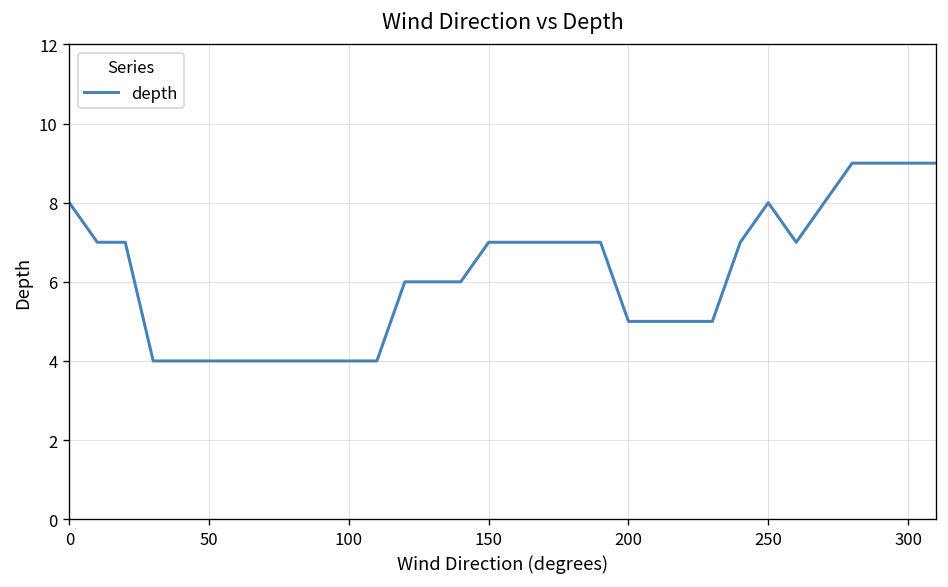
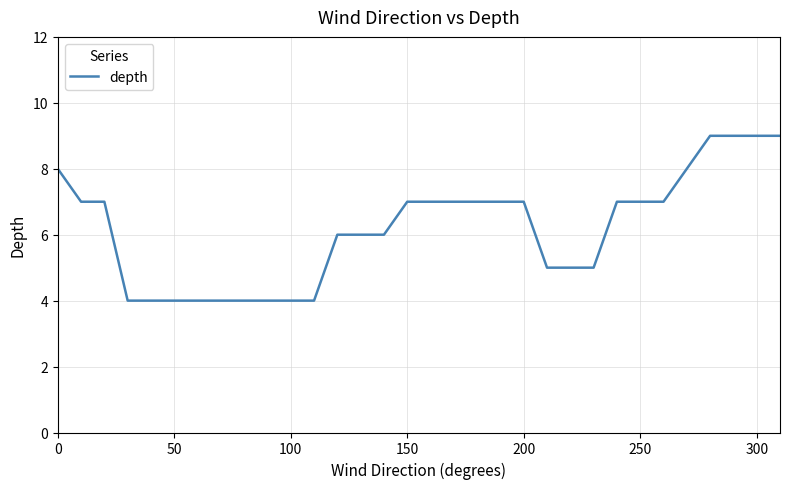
  {
    "0": 8,
    "50": 4,
    "100": 4,
    "150": 7,
-   "200": 5,
-   "250": 8,
+   "200": 7,
+   "250": 7,
    "300": 9
  }
